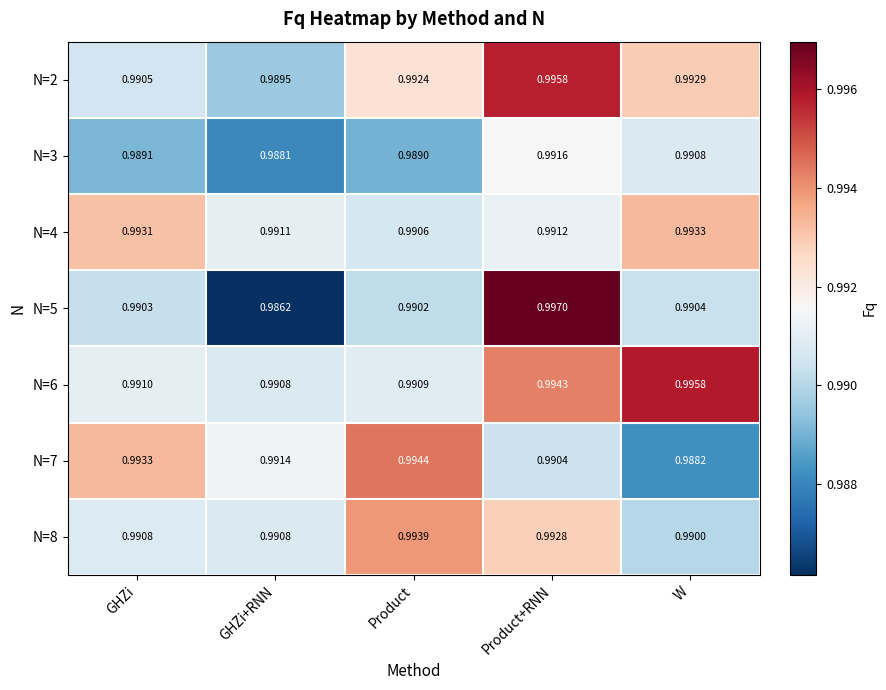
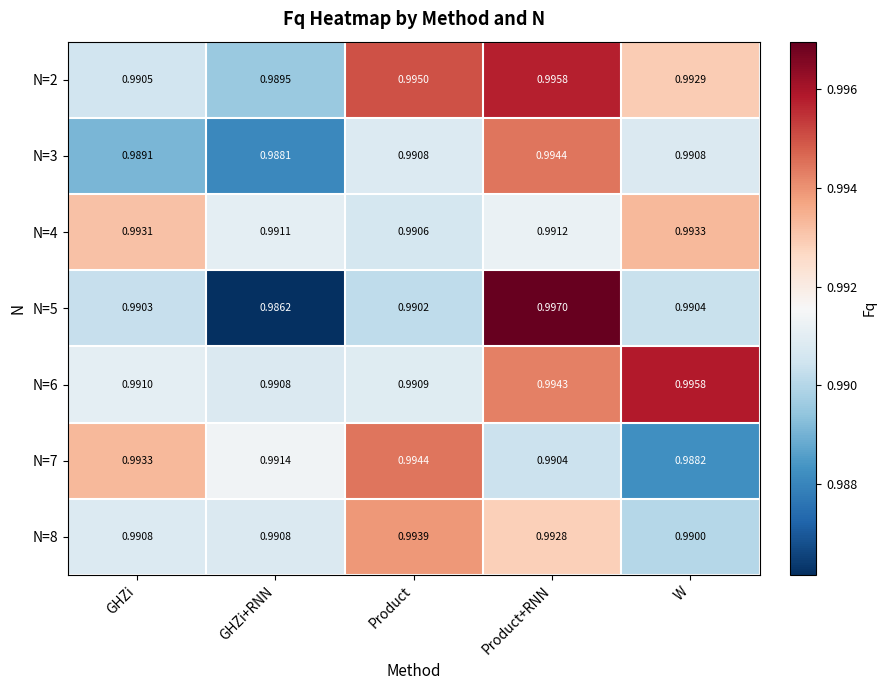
  {
    "N=2": {
      "GHZi": 0.9905,
      "GHZi+RNN": 0.9895,
-     "Product": 0.9924,
+     "Product": 0.9950,
      "Product+RNN": 0.9958,
      "W": 0.9929
    },
    "N=3": {
      "GHZi": 0.9891,
      "GHZi+RNN": 0.9881,
-     "Product": 0.9890,
-     "Product+RNN": 0.9916,
+     "Product": 0.9908,
+     "Product+RNN": 0.9944,
      "W": 0.9908
    },
    "N=4": {
      "GHZi": 0.9931,
      "GHZi+RNN": 0.9911,
      "Product": 0.9906,
      "Product+RNN": 0.9912,
      "W": 0.9933
    },
    "N=5": {
      "GHZi": 0.9903,
      "GHZi+RNN": 0.9862,
      "Product": 0.9902,
      "Product+RNN": 0.9970,
      "W": 0.9904
    },
    "N=6": {
      "GHZi": 0.9910,
      "GHZi+RNN": 0.9908,
      "Product": 0.9909,
      "Product+RNN": 0.9943,
      "W": 0.9958
    },
    "N=7": {
      "GHZi": 0.9933,
      "GHZi+RNN": 0.9914,
      "Product": 0.9944,
      "Product+RNN": 0.9904,
      "W": 0.9882
    },
    "N=8": {
      "GHZi": 0.9908,
      "GHZi+RNN": 0.9908,
      "Product": 0.9939,
      "Product+RNN": 0.9928,
      "W": 0.9900
    }
  }
